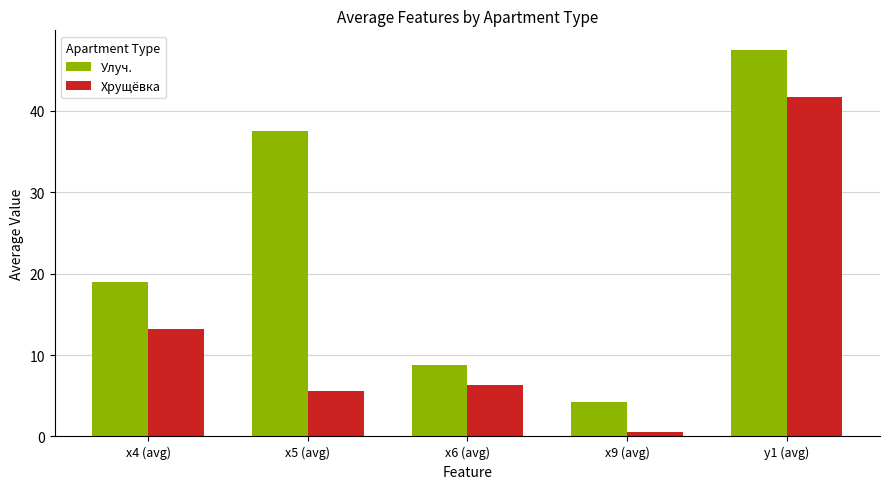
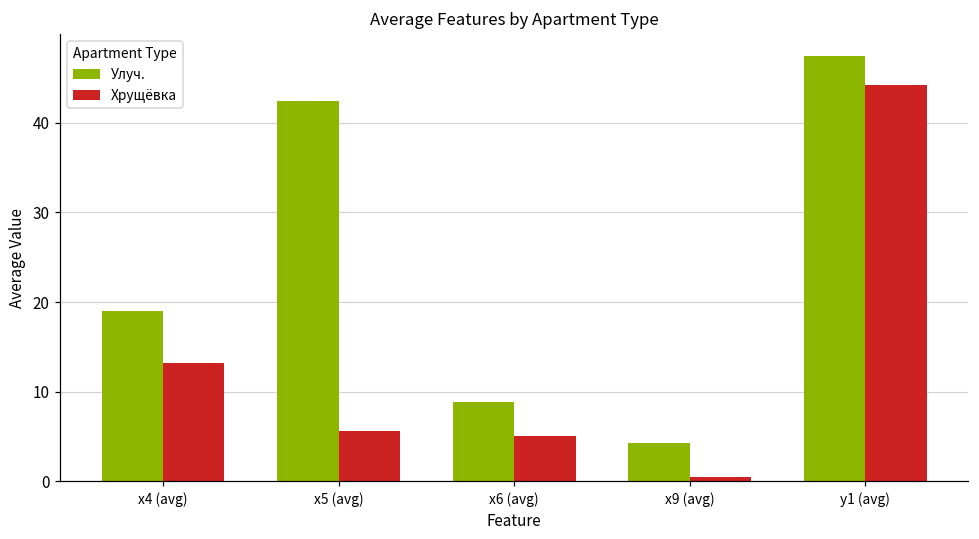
  {
    "Улуч.": {
      "х4 (avg)": 19,
-     "х5 (avg)": 38,
+     "х5 (avg)": 43,
      "х6 (avg)": 9,
      "х9 (avg)": 4,
      "у1 (avg)": 48
    },
    "Хрущёвка": {
      "х4 (avg)": 13,
      "х5 (avg)": 6,
-     "х6 (avg)": 6,
+     "х6 (avg)": 5,
      "х9 (avg)": 1,
-     "у1 (avg)": 42
+     "у1 (avg)": 44
    }
  }
